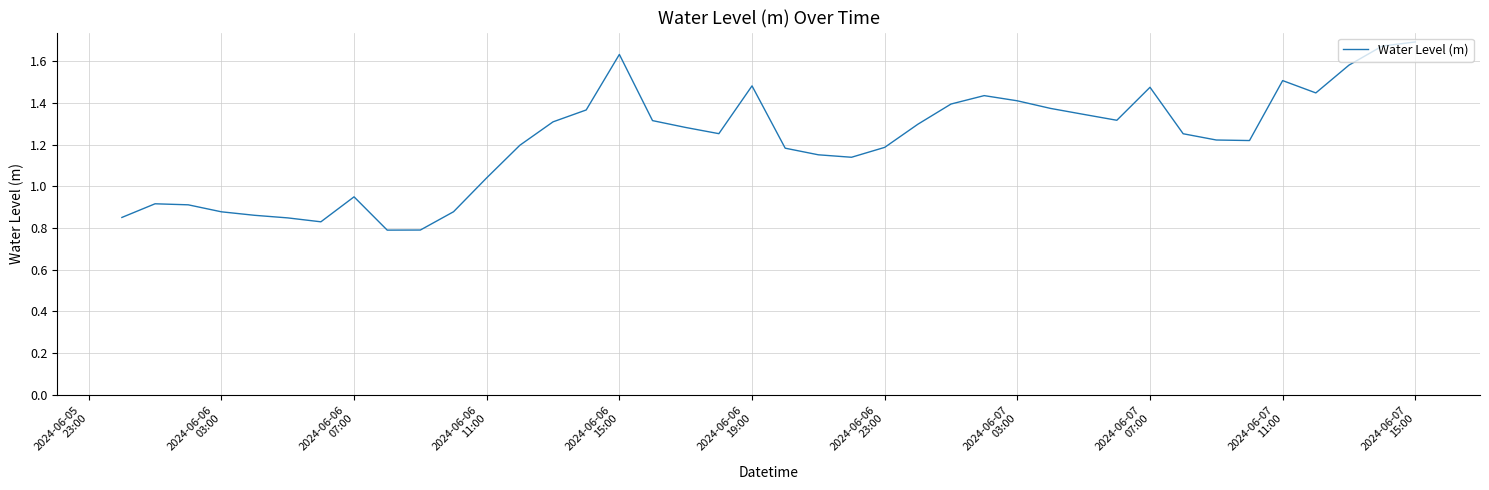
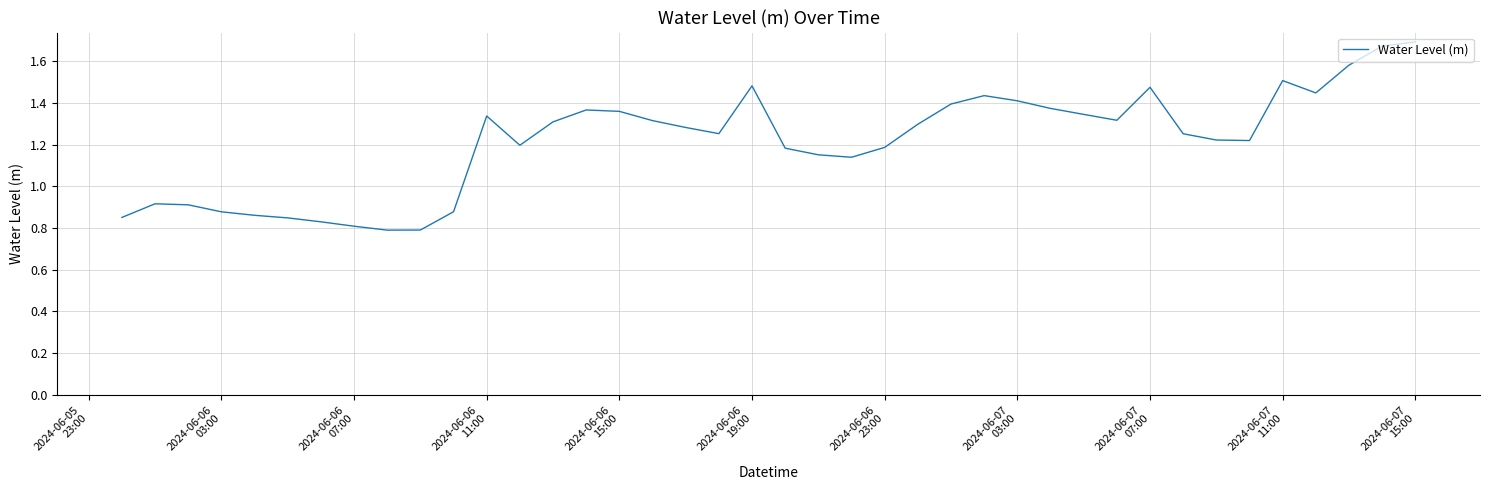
  {
    "2024-06-06 03:00": 0.88,
-   "2024-06-06 07:00": 0.95,
-   "2024-06-06 11:00": 1.04,
-   "2024-06-06 15:00": 1.63,
+   "2024-06-06 07:00": 0.81,
+   "2024-06-06 11:00": 1.34,
+   "2024-06-06 15:00": 1.36,
    "2024-06-06 19:00": 1.48,
    "2024-06-06 23:00": 1.19,
    "2024-06-07 03:00": 1.41,
    "2024-06-07 07:00": 1.47,
    "2024-06-07 11:00": 1.51
  }
